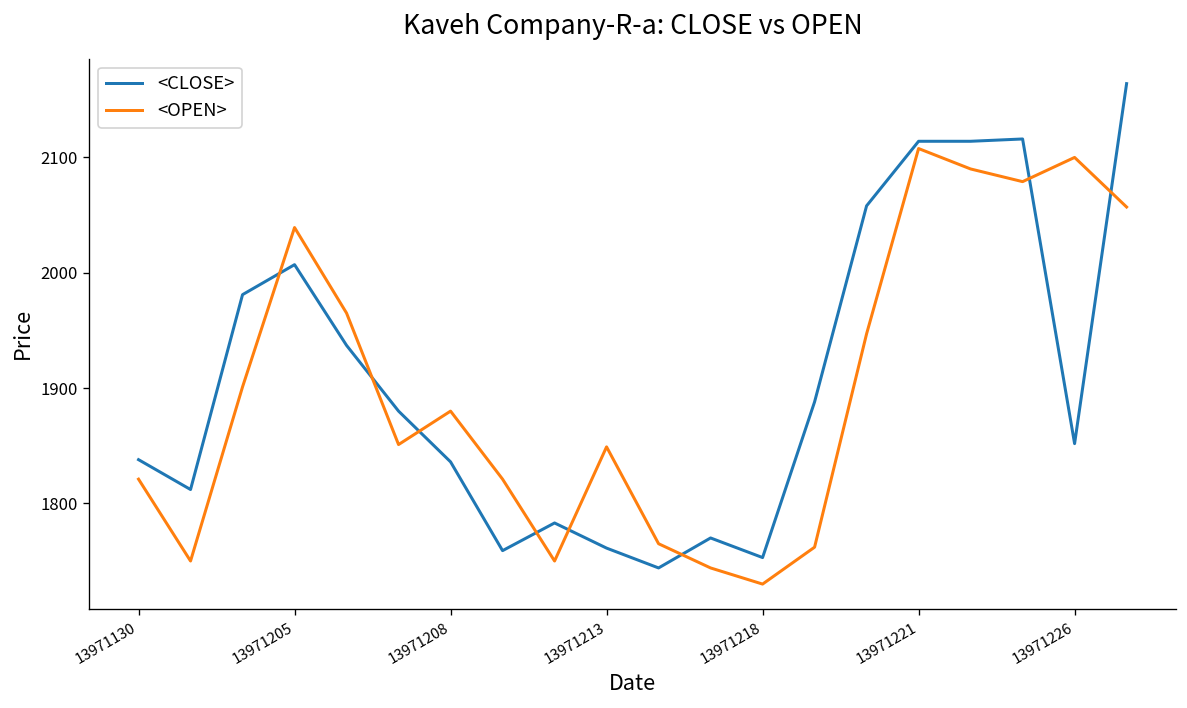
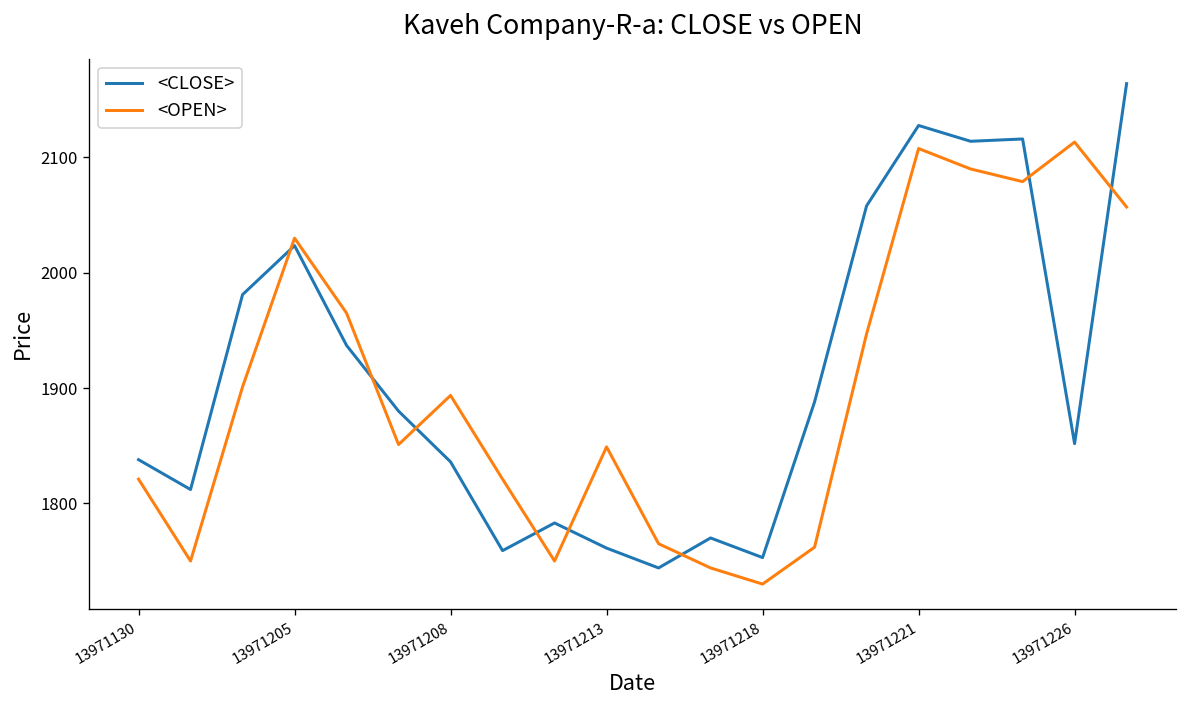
  {
    "<CLOSE>": {
      "13971130": 1840,
-     "13971205": 2010,
+     "13971205": 2020,
      "13971208": 1840,
      "13971213": 1760,
      "13971218": 1750,
-     "13971221": 2110,
+     "13971221": 2130,
      "13971226": 1850
    },
    "<OPEN>": {
      "13971130": 1820,
-     "13971205": 2040,
-     "13971208": 1880,
+     "13971205": 2030,
+     "13971208": 1890,
      "13971213": 1850,
      "13971218": 1730,
      "13971221": 2110,
-     "13971226": 2100
+     "13971226": 2110
    }
  }
